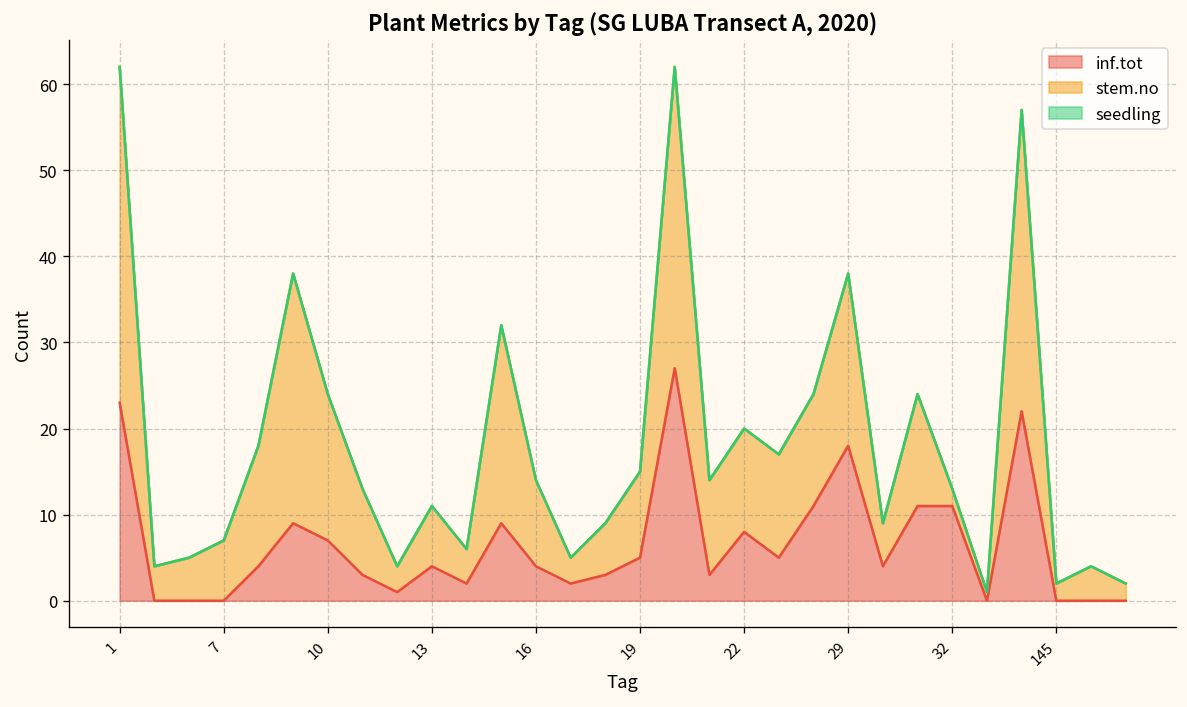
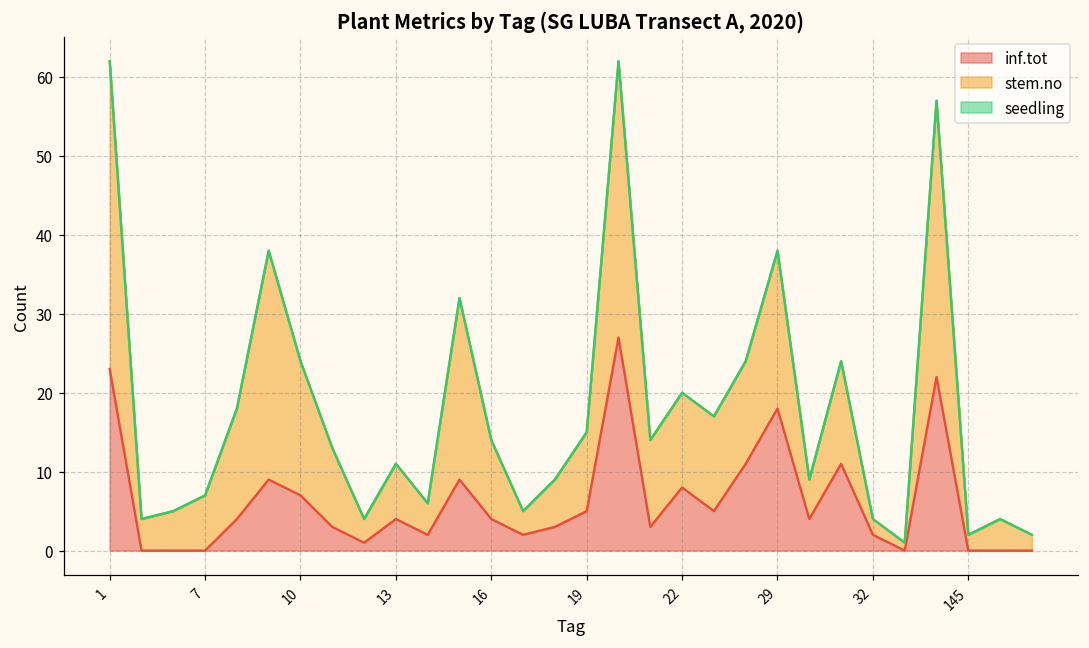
  {
    "inf.tot": {
-     "32": 11,
+     "32": 2,
      "145": 0
    }
  }
